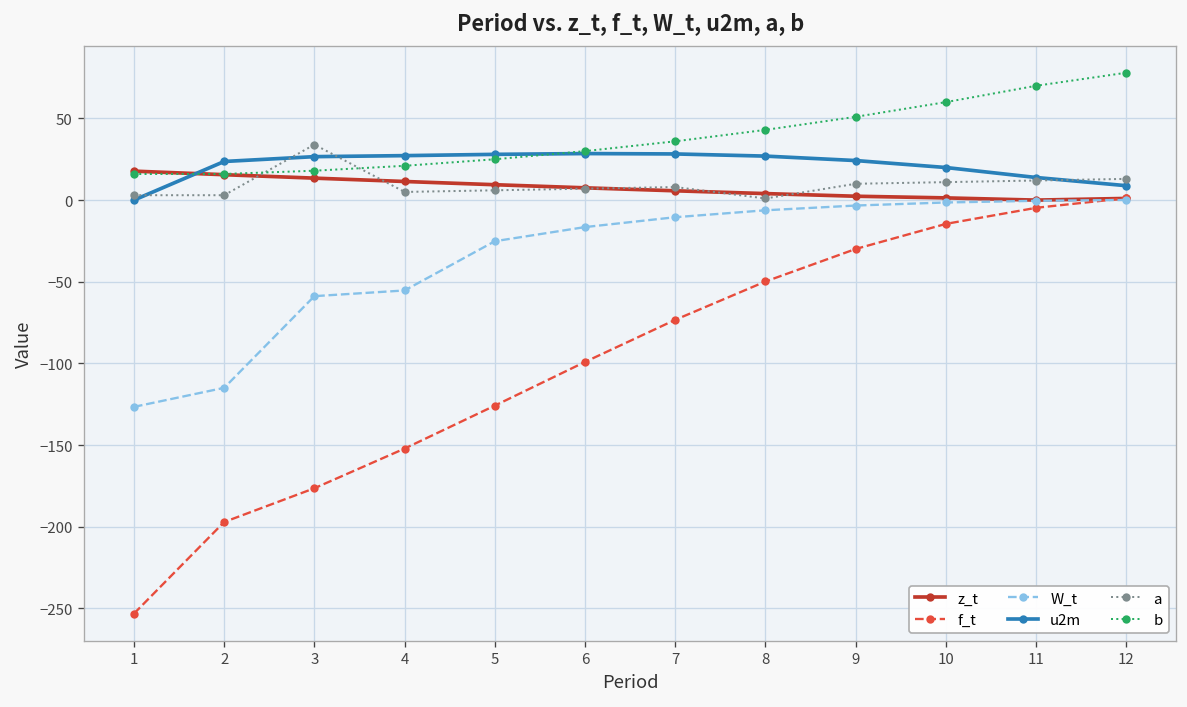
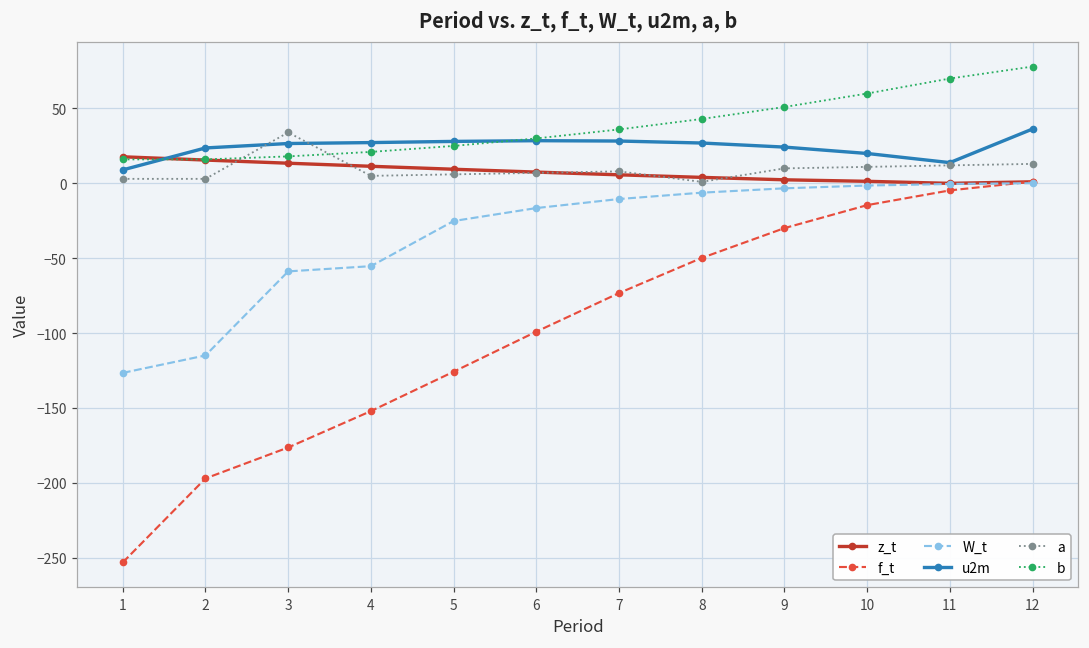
  {
    "W_t": {
      "1": -127,
      "2": -115,
      "3": -59,
      "4": -55,
      "5": -25,
      "6": -17,
      "7": -10,
      "8": -6,
      "9": -3,
      "10": -1
    },
    "u2m": {
-     "1": 0,
+     "1": 9,
      "2": 24,
      "3": 27,
      "4": 27,
      "5": 28,
      "7": 28,
      "8": 27,
      "9": 24,
      "10": 20,
-     "12": 9
+     "12": 36
    },
    "a": {
      "1": 3,
      "2": 3,
      "3": 34,
      "4": 5,
      "5": 6,
      "7": 8,
      "8": 1,
      "9": 10,
      "10": 11,
      "12": 13
    },
    "b": {
      "3": 18,
      "4": 21,
      "5": 25,
      "7": 36,
      "8": 43,
      "9": 51,
      "10": 60,
      "11": 70,
      "12": 78
    }
  }
